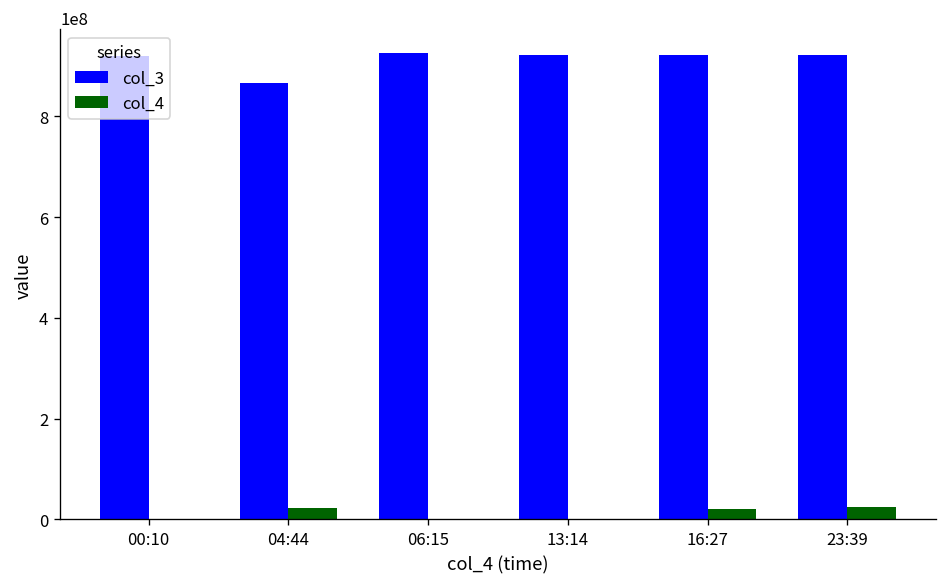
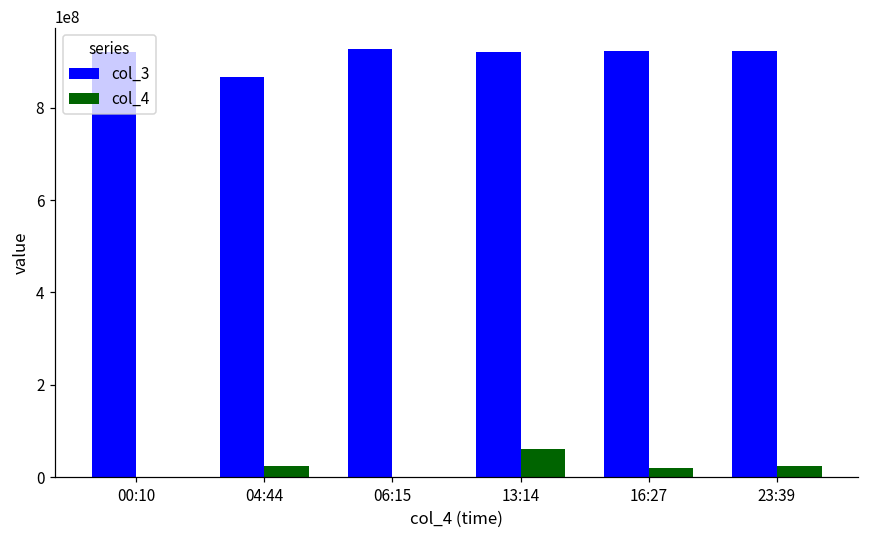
  {
    "col_3": {
      "04:44": 870000000,
      "06:15": 930000000,
      "13:14": 920000000,
      "16:27": 920000000,
      "23:39": 920000000
    },
    "col_4": {
      "04:44": 20000000,
-     "13:14": 0,
+     "13:14": 60000000,
      "16:27": 20000000,
      "23:39": 20000000
    }
  }
